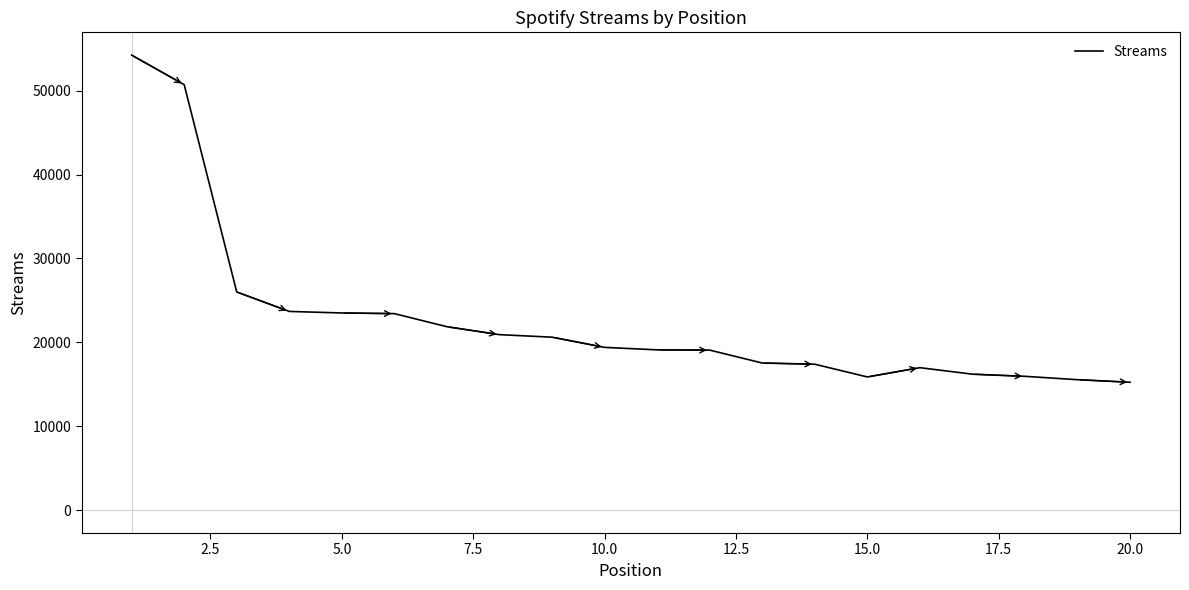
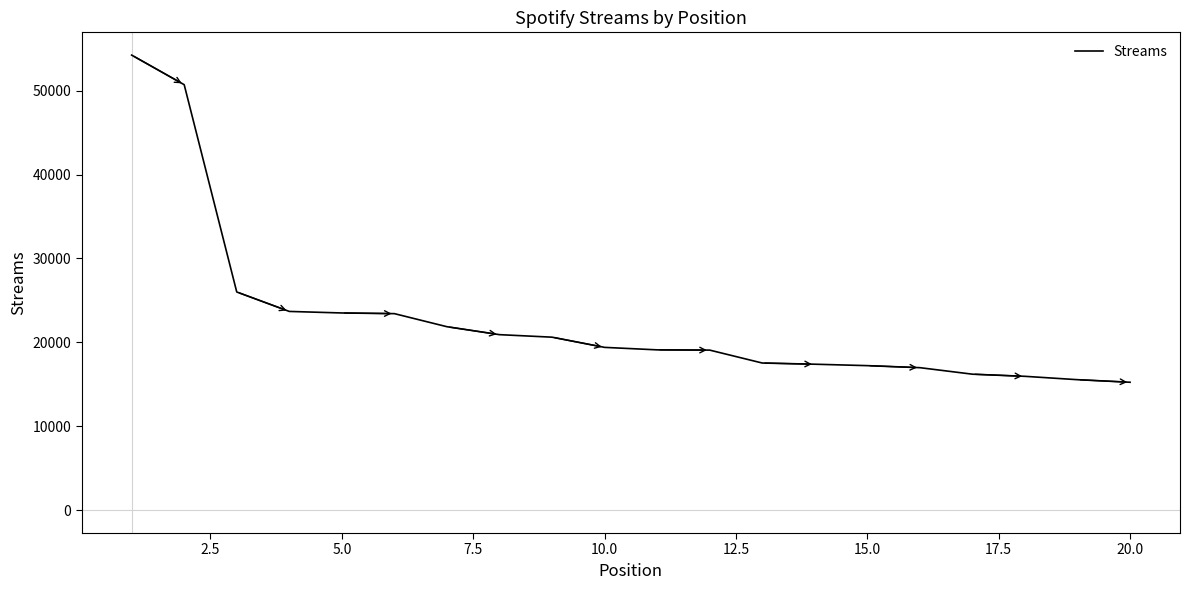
  {
    "5.0": 24000,
    "10.0": 19000,
-   "15.0": 16000,
+   "15.0": 17000,
    "20.0": 15000
  }
